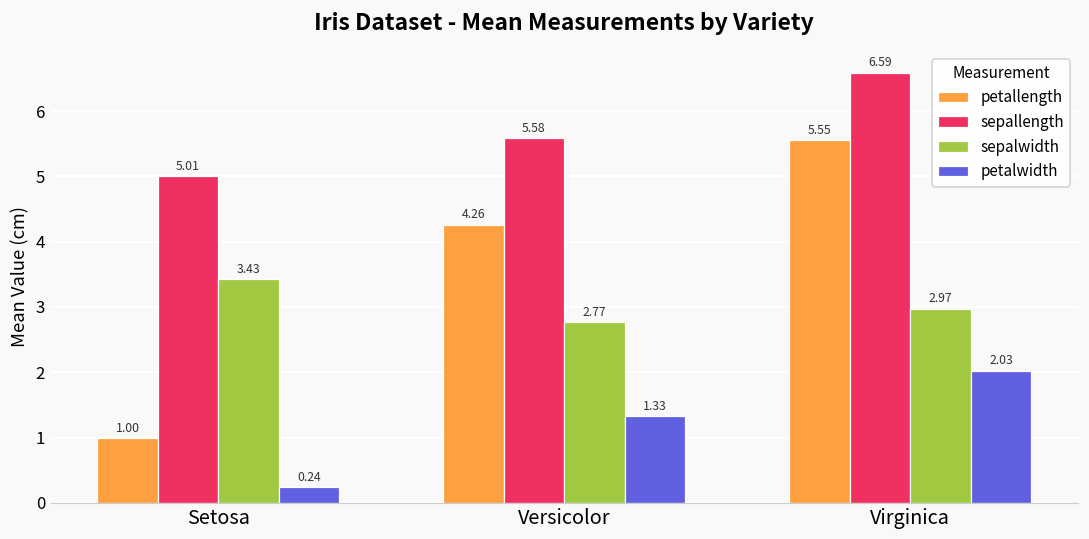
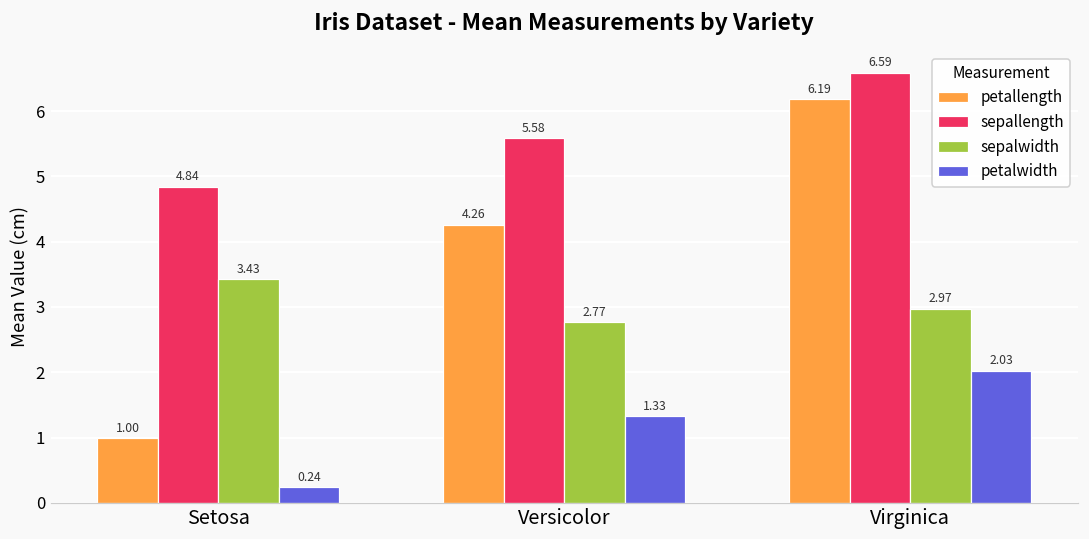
  {
    "petallength": {
      "Setosa": 1.00,
      "Versicolor": 4.26,
-     "Virginica": 5.55
+     "Virginica": 6.19
    },
    "sepallength": {
-     "Setosa": 5.01,
+     "Setosa": 4.84,
      "Versicolor": 5.58,
      "Virginica": 6.59
    },
    "sepalwidth": {
      "Setosa": 3.43,
      "Versicolor": 2.77,
      "Virginica": 2.97
    },
    "petalwidth": {
      "Setosa": 0.24,
      "Versicolor": 1.33,
      "Virginica": 2.03
    }
  }
